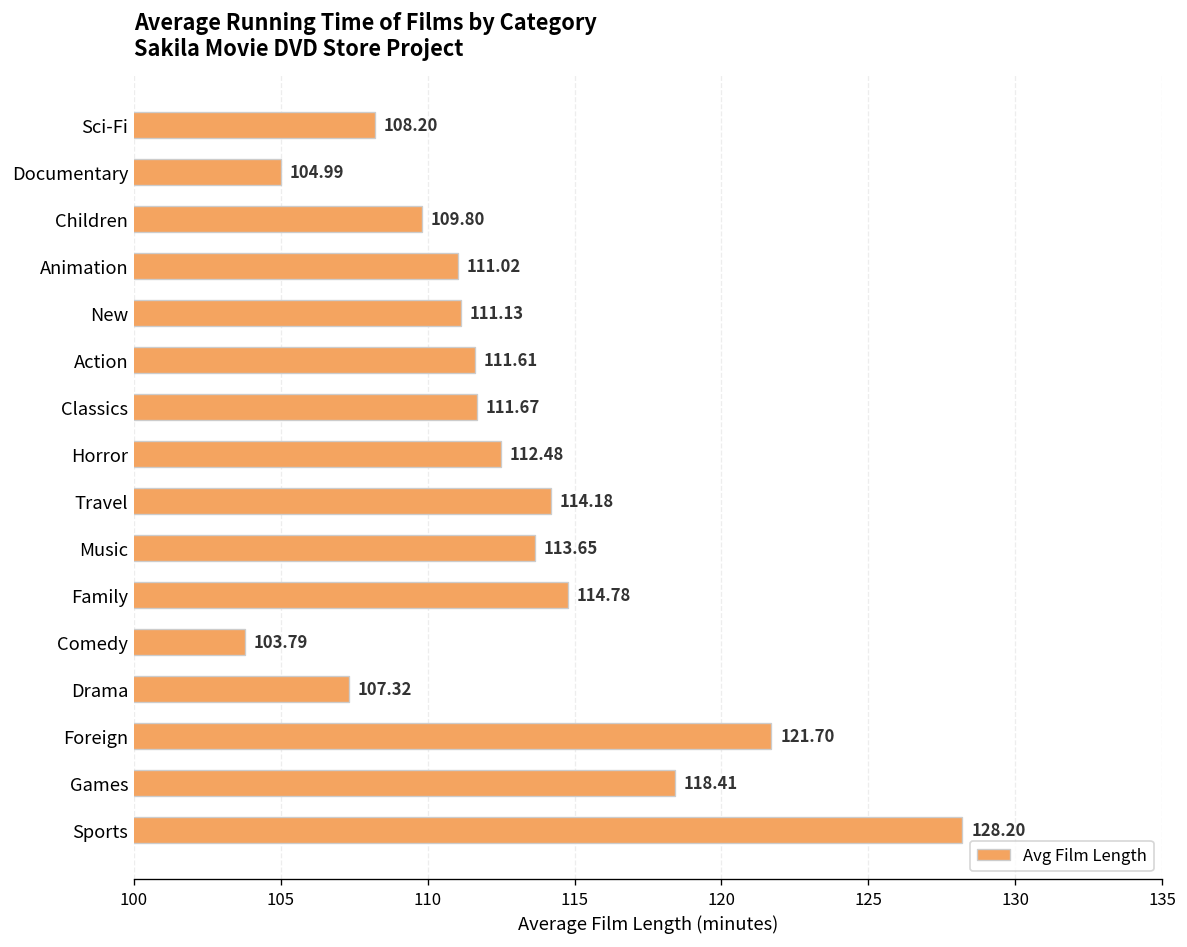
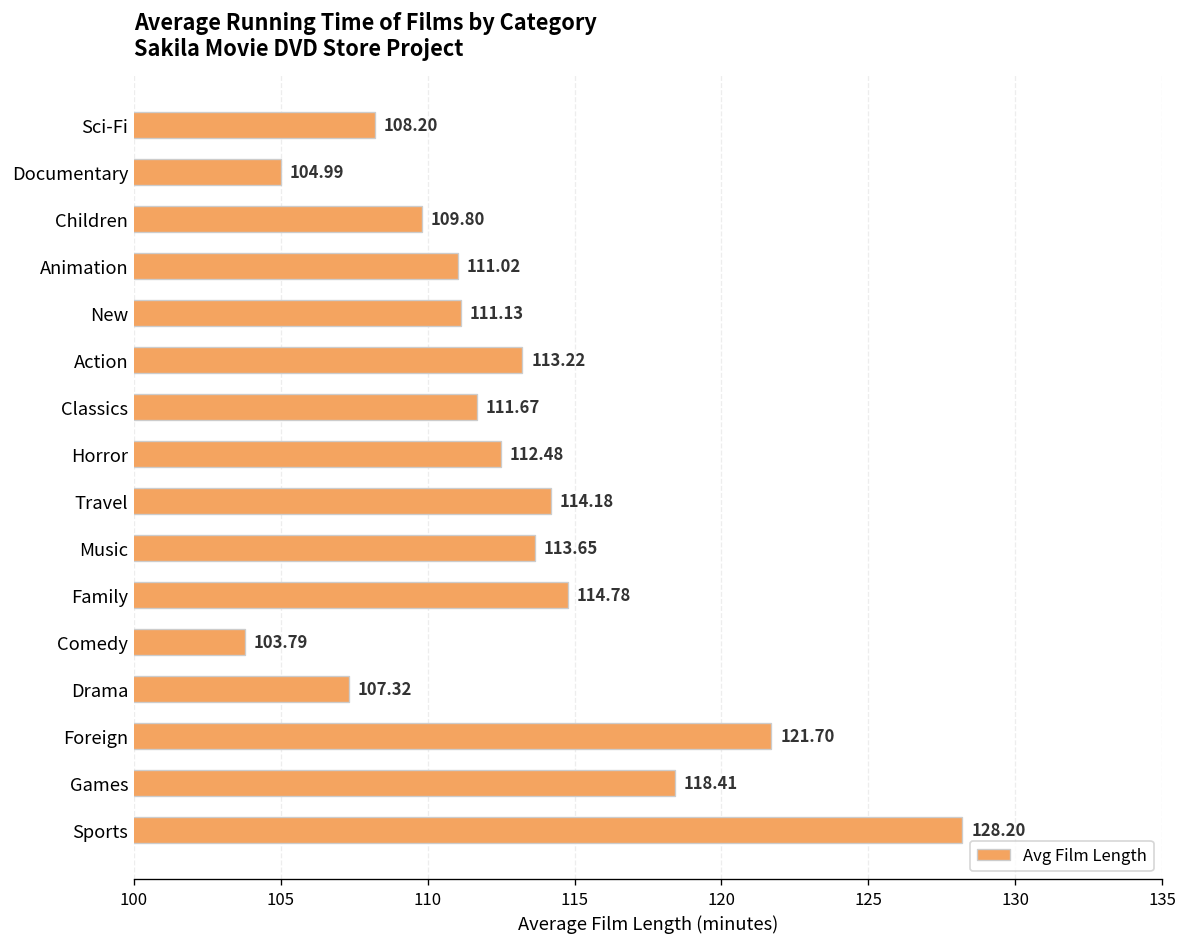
  {
    "Sci-Fi": 108.20,
    "Documentary": 104.99,
    "Children": 109.80,
    "Animation": 111.02,
    "New": 111.13,
-   "Action": 111.61,
+   "Action": 113.22,
    "Classics": 111.67,
    "Horror": 112.48,
    "Travel": 114.18,
    "Music": 113.65,
    "Family": 114.78,
    "Comedy": 103.79,
    "Drama": 107.32,
    "Foreign": 121.70,
    "Games": 118.41,
    "Sports": 128.20
  }
